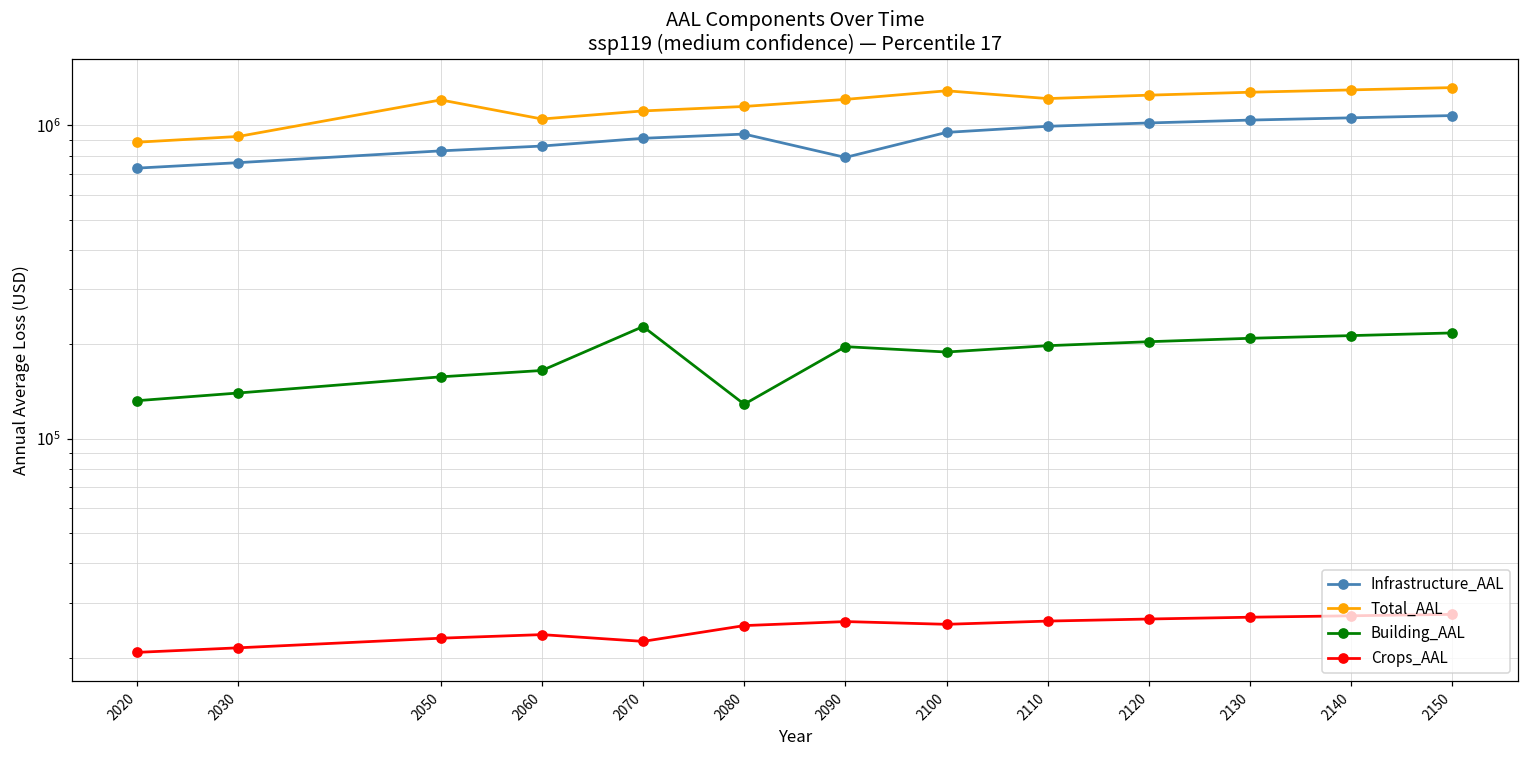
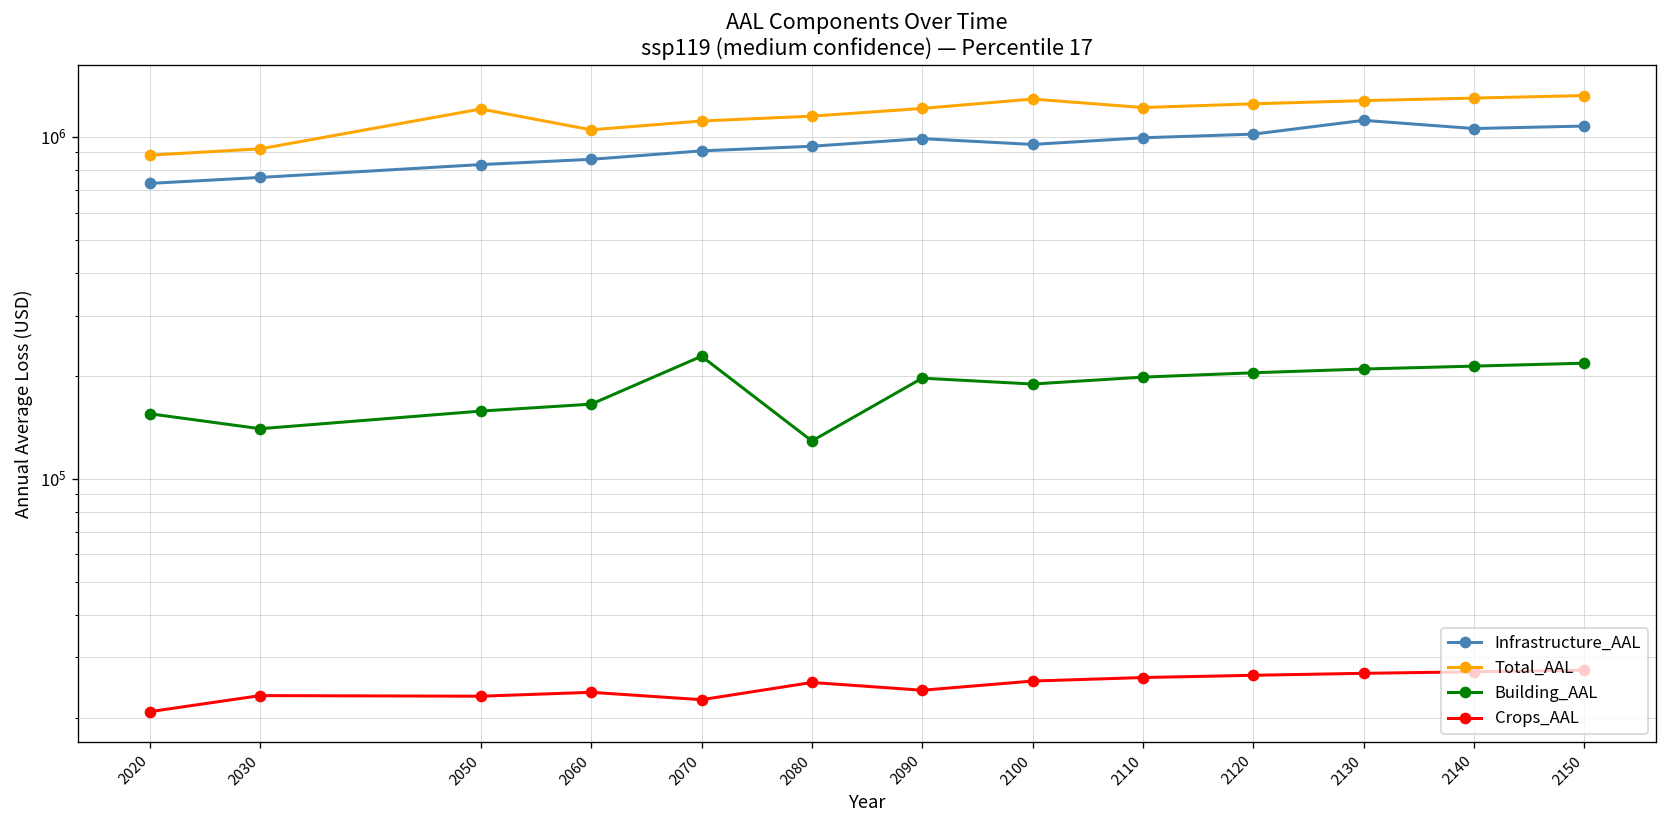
  {
    "Infrastructure_AAL": {
      "2020": 730000,
      "2030": 760000,
      "2050": 830000,
      "2060": 860000,
      "2070": 910000,
      "2080": 940000,
-     "2090": 790000,
+     "2090": 990000,
      "2100": 950000,
      "2110": 990000,
      "2120": 1020000,
-     "2130": 1040000,
+     "2130": 1120000,
      "2140": 1060000,
      "2150": 1070000
    },
    "Total_AAL": {
      "2020": 880000,
      "2030": 920000,
      "2050": 1210000,
      "2060": 1050000,
      "2070": 1110000,
      "2080": 1150000,
      "2090": 1210000,
      "2100": 1300000,
      "2110": 1220000,
      "2120": 1200000,
      "2130": 1300000,
      "2140": 1300000,
      "2150": 1300000
    },
    "Building_AAL": {
-     "2020": 130000,
+     "2020": 150000,
      "2030": 140000,
      "2050": 160000,
      "2060": 170000,
      "2070": 230000,
      "2080": 130000,
      "2090": 200000,
      "2100": 190000,
      "2110": 200000,
      "2120": 200000,
      "2130": 210000,
      "2140": 210000,
      "2150": 220000
    },
    "Crops_AAL": {
      "2020": 21000,
-     "2030": 22000,
+     "2030": 23000,
      "2050": 23000,
      "2060": 24000,
      "2070": 23000,
      "2080": 25000,
-     "2090": 26000,
+     "2090": 24000,
      "2100": 26000,
      "2110": 26000,
      "2120": 27000,
      "2130": 27000
    }
  }
